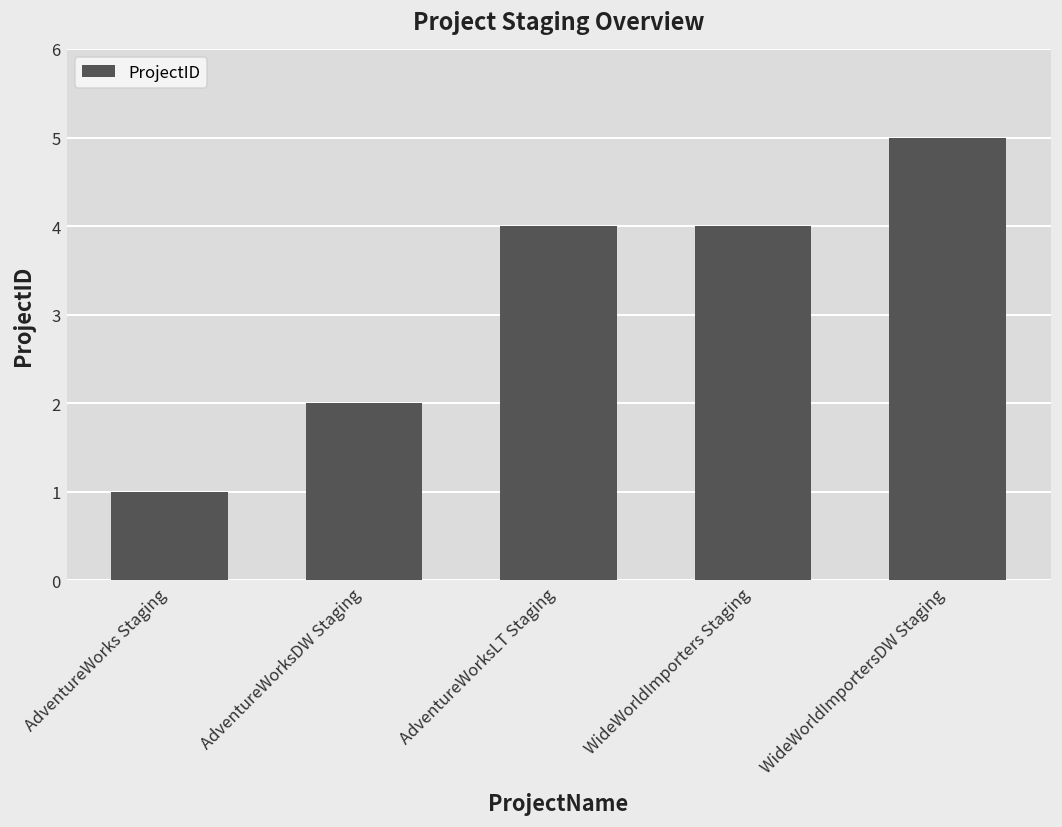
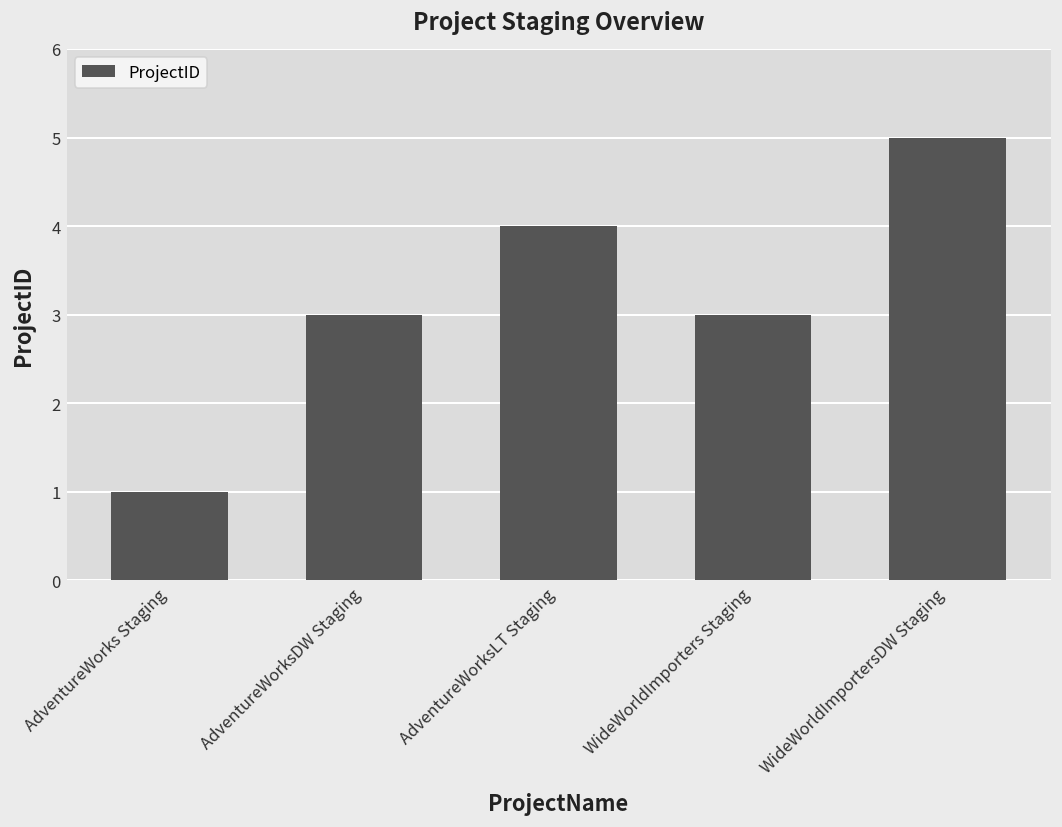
  {
    "AdventureWorks Staging": 1,
-   "AdventureWorksDW Staging": 2,
+   "AdventureWorksDW Staging": 3,
    "AdventureWorksLT Staging": 4,
-   "WideWorldImporters Staging": 4,
+   "WideWorldImporters Staging": 3,
    "WideWorldImportersDW Staging": 5
  }
